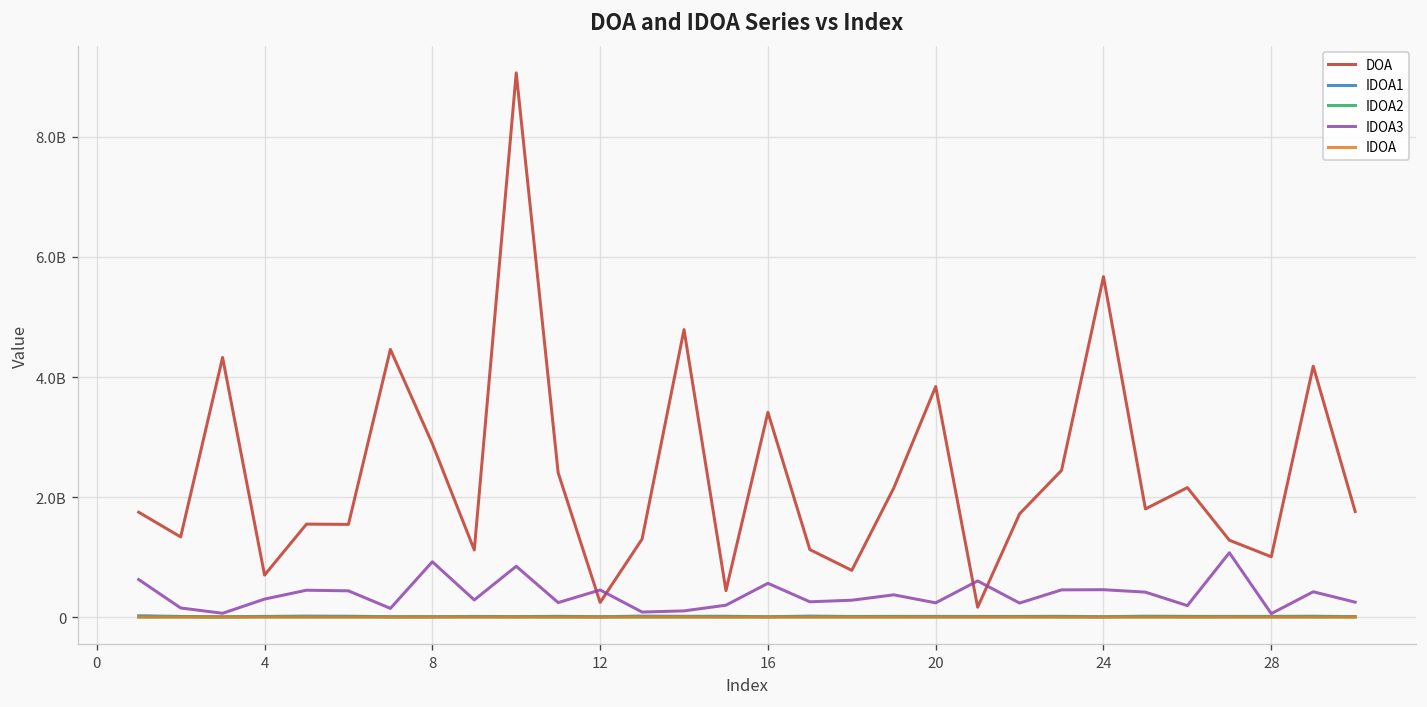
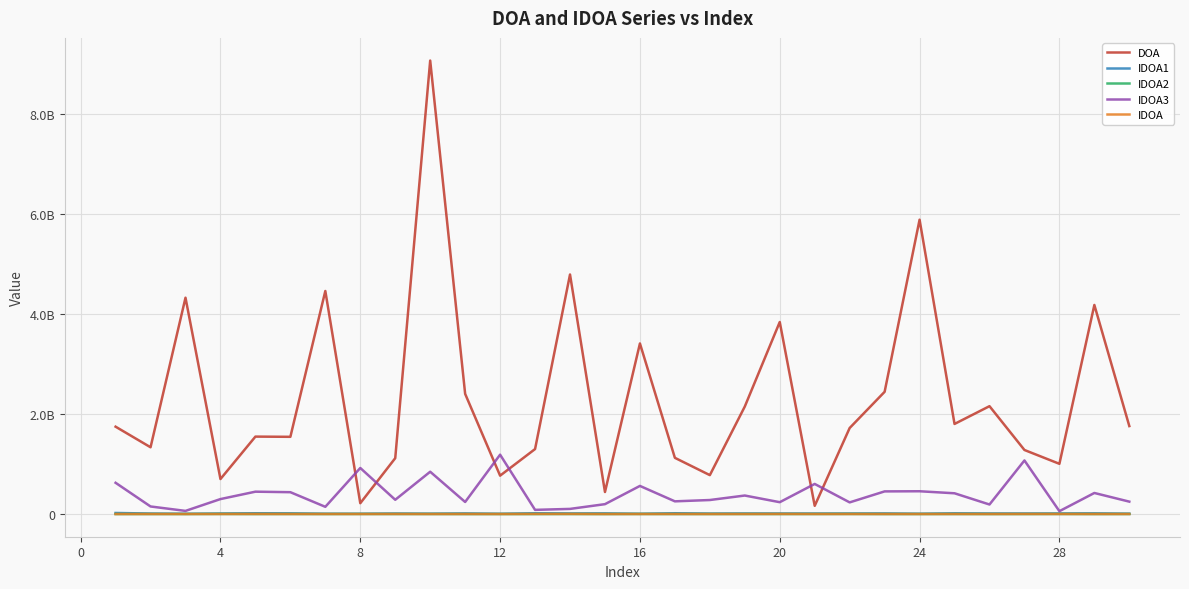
  {
    "DOA": {
      "4": 700000000,
-     "8": 2900000000,
-     "12": 200000000,
+     "8": 200000000,
+     "12": 800000000,
      "16": 3400000000,
      "20": 3800000000,
-     "24": 5700000000,
+     "24": 5900000000,
      "28": 1000000000
    },
    "IDOA3": {
      "4": 300000000,
      "8": 900000000,
-     "12": 500000000,
+     "12": 1200000000,
      "16": 600000000,
      "20": 200000000,
      "24": 500000000
    }
  }
